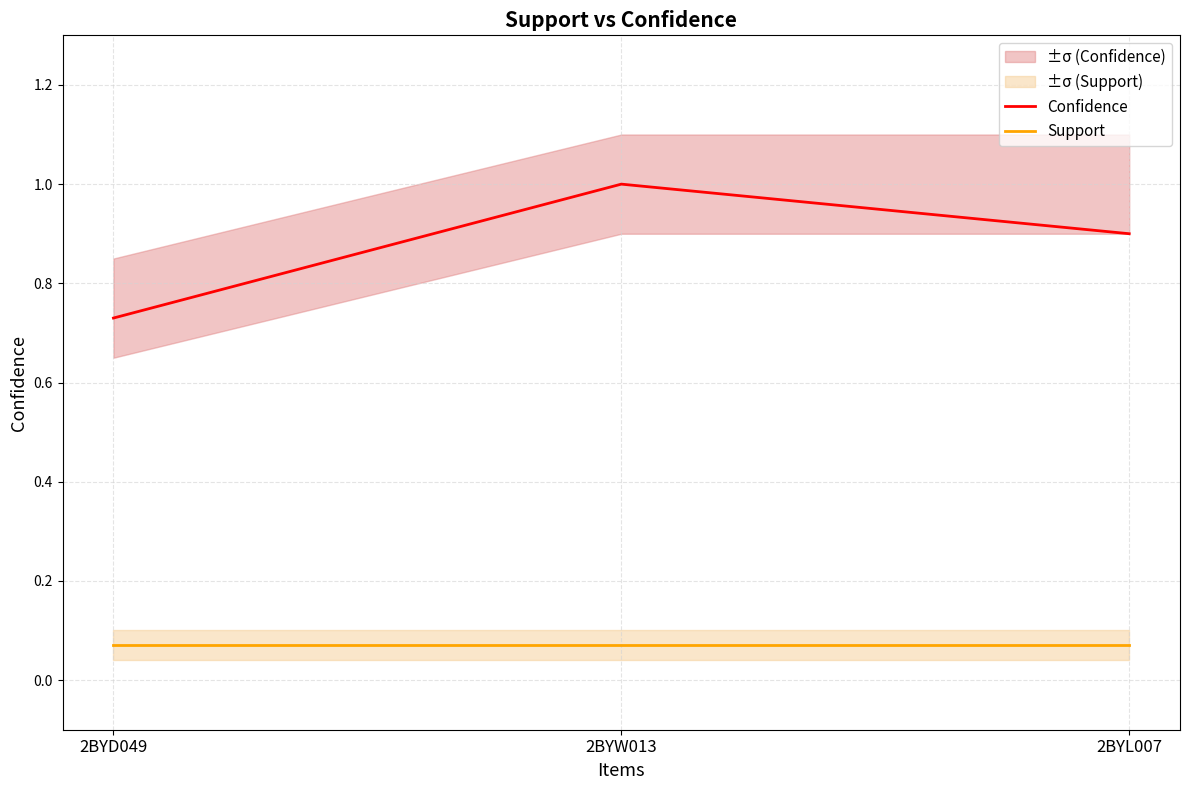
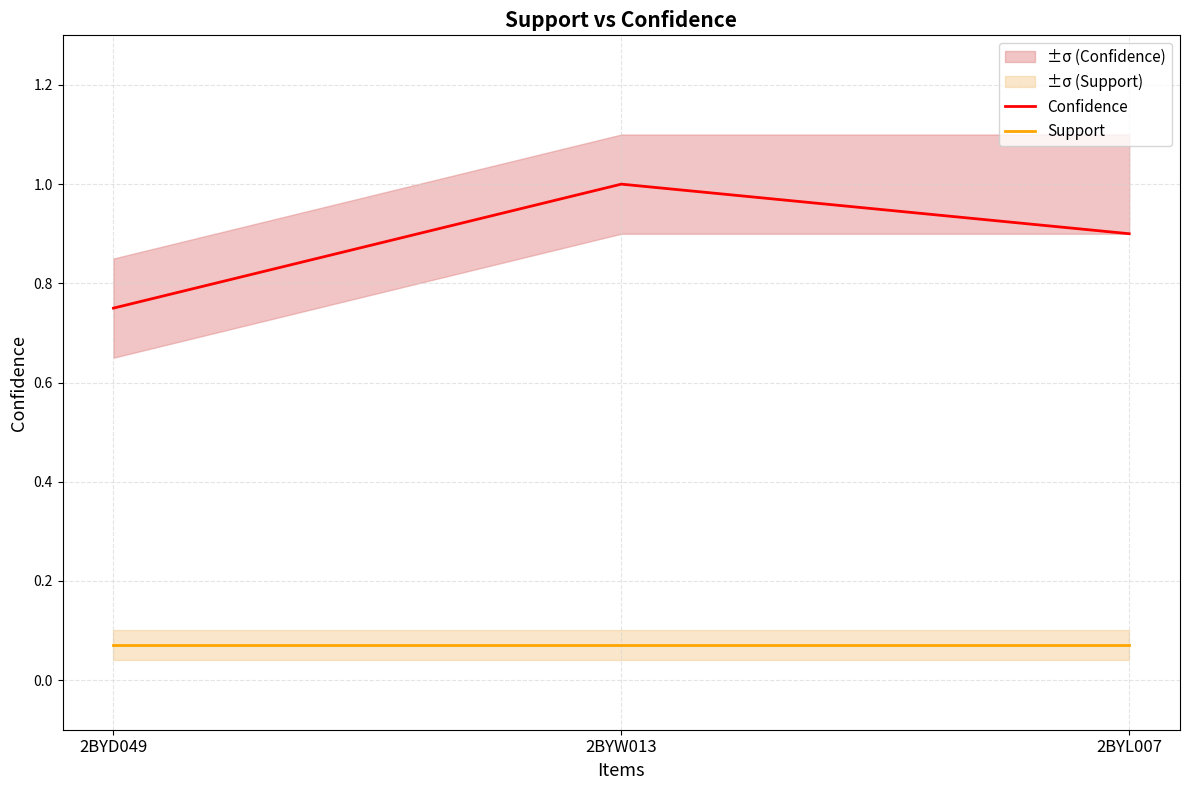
  {
    "Confidence": {
-     "2BYD049": 0.73,
+     "2BYD049": 0.75,
      "2BYW013": 1.00,
      "2BYL007": 0.90
    },
    "Support": {
      "2BYD049": 0.07,
      "2BYW013": 0.07,
      "2BYL007": 0.07
    }
  }
